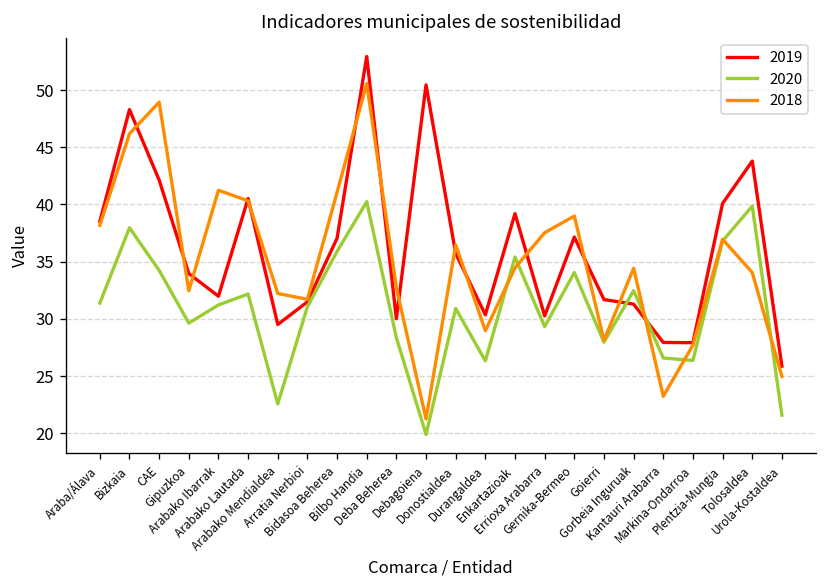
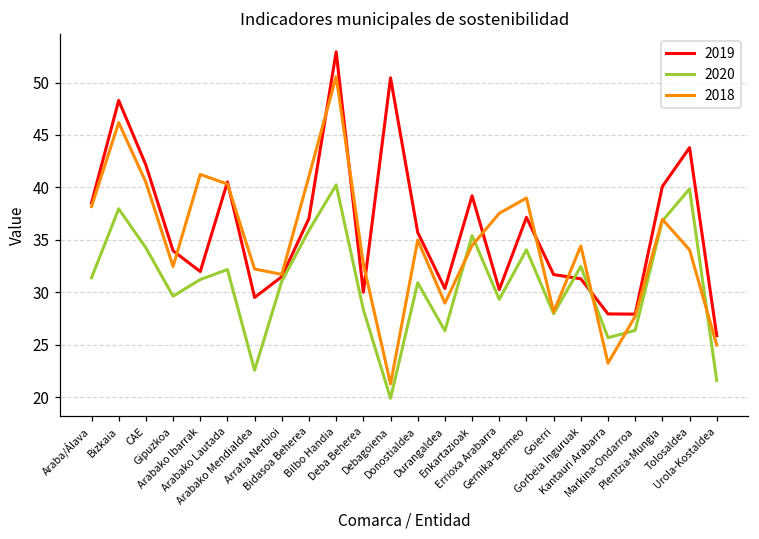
  {
    "2019": {
      "Araba/Álava": 39,
      "Bizkaia": 48,
      "CAE": 42,
      "Gipuzkoa": 34,
      "Arabako Ibarrak": 32,
      "Arabako Mendialdea": 30,
      "Bidasoa Beherea": 37,
      "Bilbo Handia": 53,
      "Deba Beherea": 30,
      "Debagoiena": 50,
      "Donostialdea": 36,
      "Durangaldea": 30,
      "Enkartazioak": 39,
      "Errioxa Arabarra": 30,
      "Gernika-Bermeo": 37,
      "Goierri": 32,
      "Gorbeia Inguruak": 31,
      "Kantauri Arabarra": 28,
      "Plentzia-Mungia": 40,
      "Tolosaldea": 44,
      "Urola-Kostaldea": 26
    },
    "2020": {
      "Araba/Álava": 31,
      "Bizkaia": 38,
      "CAE": 34,
      "Gipuzkoa": 30,
      "Arabako Ibarrak": 31,
      "Arabako Lautada": 32,
      "Arabako Mendialdea": 23,
      "Arratia Nerbioi": 31,
      "Bidasoa Beherea": 36,
      "Bilbo Handia": 40,
      "Deba Beherea": 28,
      "Debagoiena": 20,
      "Donostialdea": 31,
      "Durangaldea": 26,
      "Enkartazioak": 35,
      "Errioxa Arabarra": 29,
      "Gernika-Bermeo": 34,
      "Gorbeia Inguruak": 32,
-     "Kantauri Arabarra": 27,
+     "Kantauri Arabarra": 26,
      "Markina-Ondarroa": 26,
      "Tolosaldea": 40,
      "Urola-Kostaldea": 22
    },
    "2018": {
      "Araba/Álava": 38,
      "Bizkaia": 46,
-     "CAE": 49,
+     "CAE": 40,
      "Gipuzkoa": 32,
      "Arabako Ibarrak": 41,
      "Arabako Mendialdea": 32,
      "Bidasoa Beherea": 41,
      "Bilbo Handia": 51,
      "Deba Beherea": 33,
      "Debagoiena": 21,
-     "Donostialdea": 36,
+     "Donostialdea": 35,
      "Durangaldea": 29,
      "Enkartazioak": 34,
      "Errioxa Arabarra": 38,
      "Gernika-Bermeo": 39,
      "Gorbeia Inguruak": 34,
      "Kantauri Arabarra": 23,
      "Tolosaldea": 34,
      "Urola-Kostaldea": 25
    }
  }
